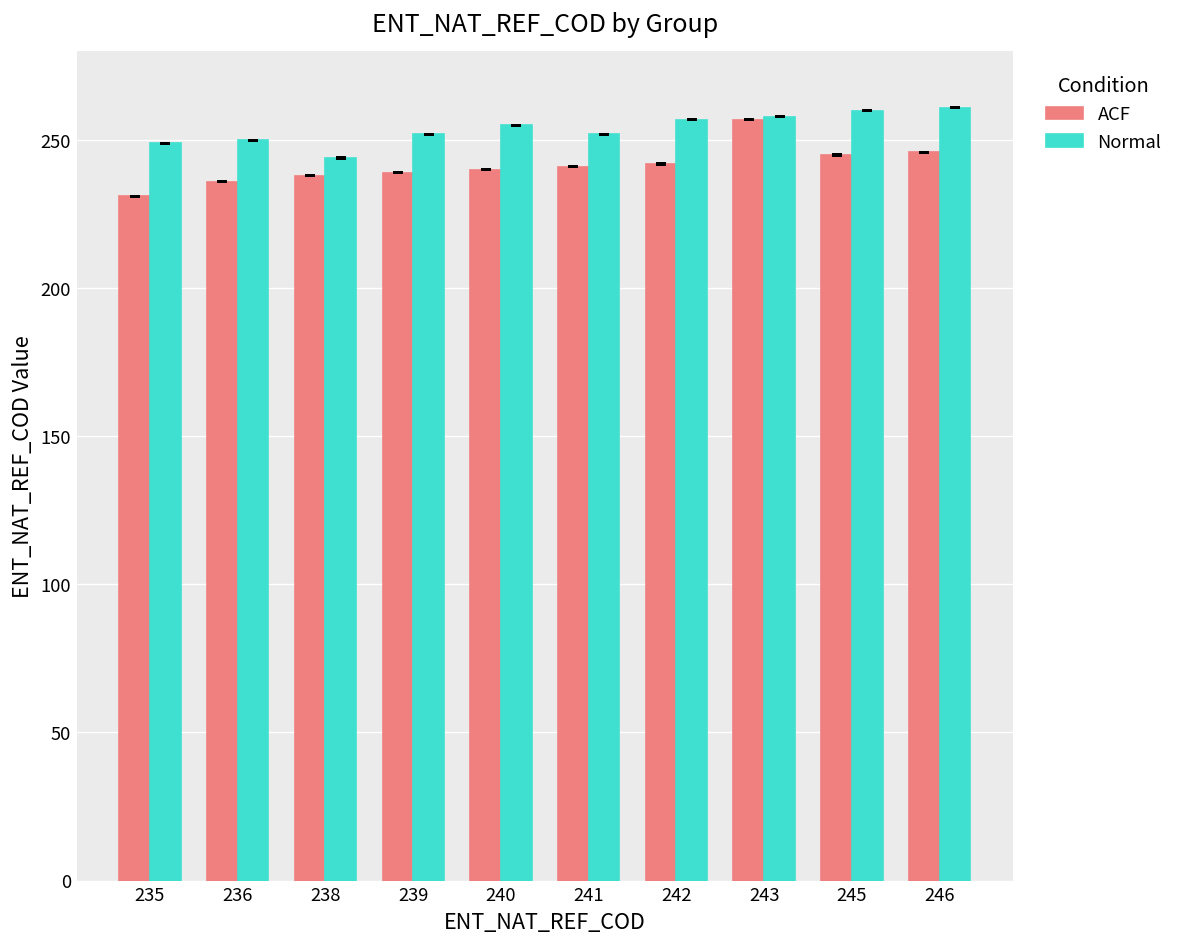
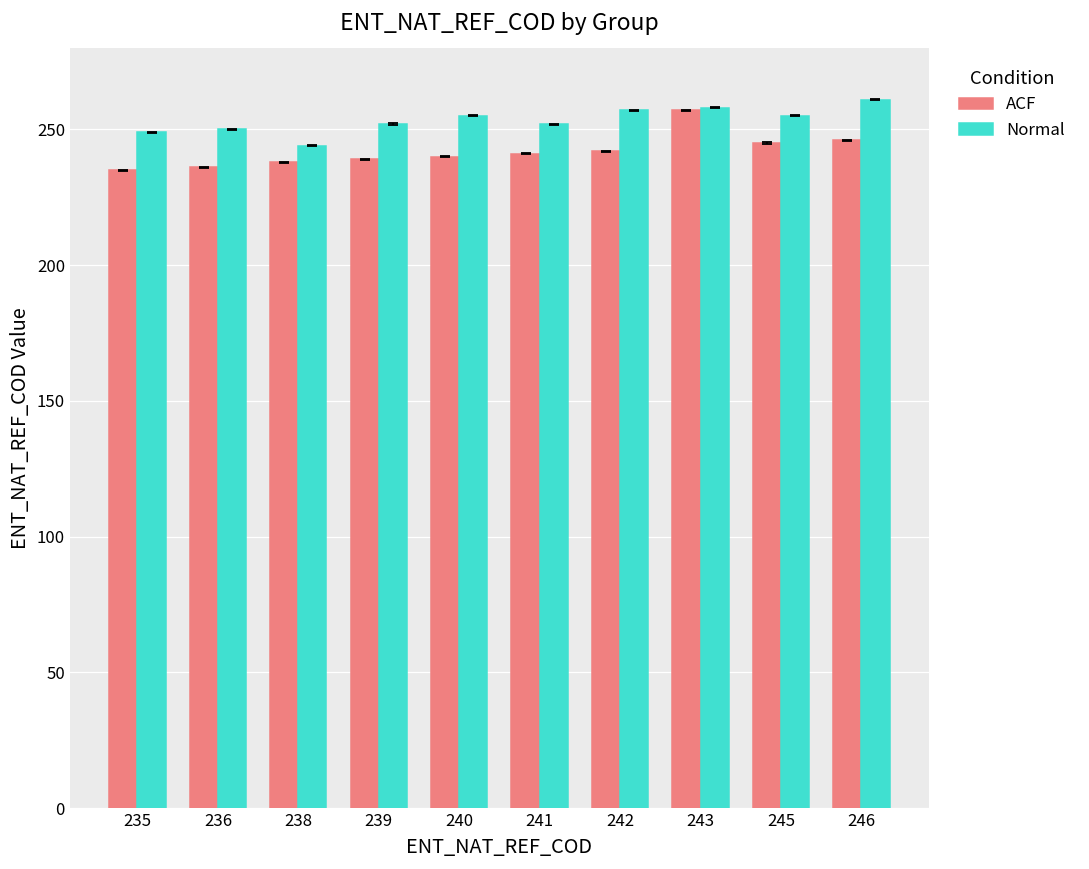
  {
    "ACF": {
-     "235": 231,
+     "235": 235,
      "236": 236,
      "238": 238,
      "239": 239,
      "240": 240,
      "241": 241,
      "242": 242,
      "243": 257,
      "245": 245,
      "246": 246
    },
    "Normal": {
      "235": 249,
      "236": 250,
      "238": 244,
      "239": 252,
      "240": 255,
      "241": 252,
      "242": 257,
      "243": 258,
-     "245": 260,
+     "245": 255,
      "246": 261
    }
  }
